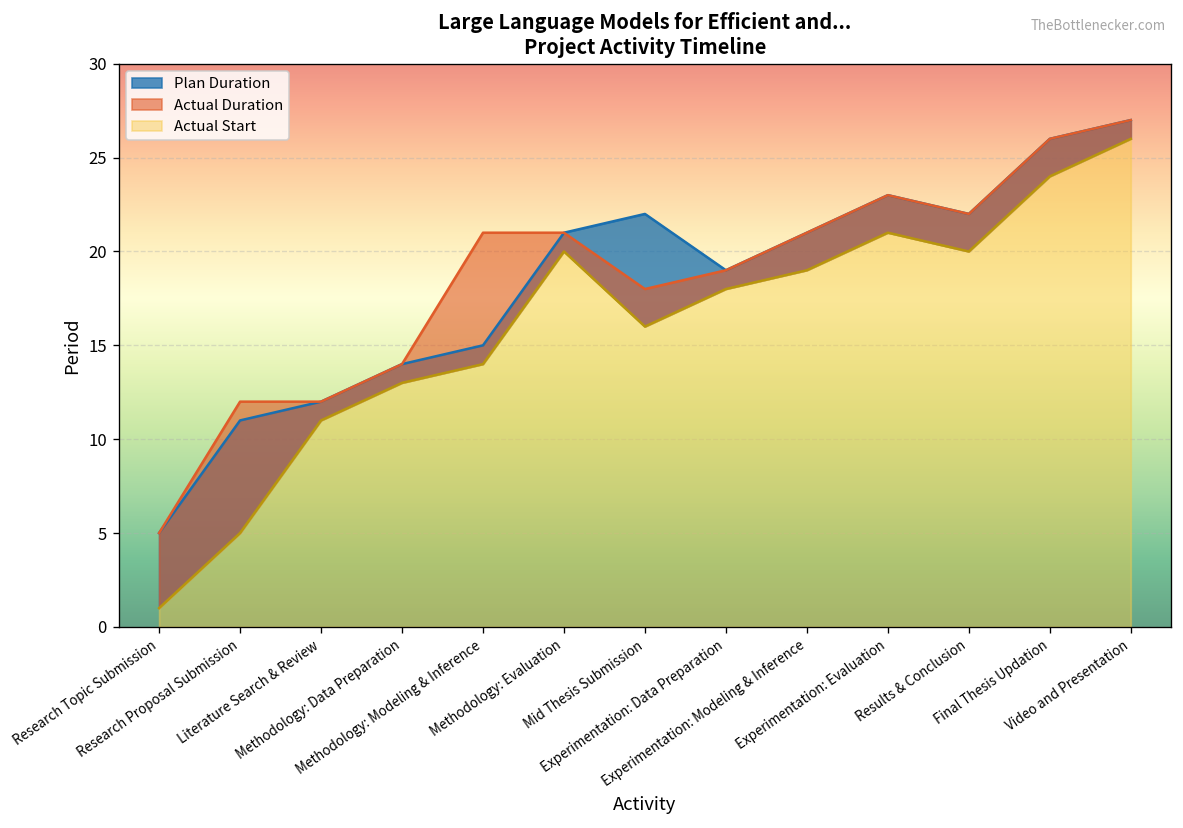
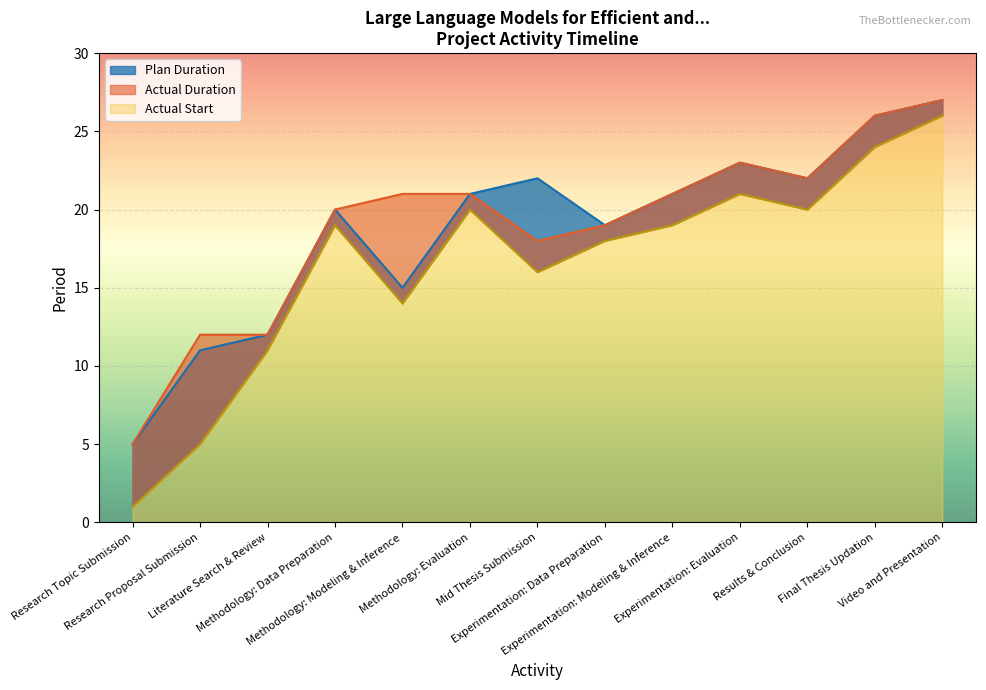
  {
    "Plan Duration": {
      "Research Proposal Submission": 6,
      "Methodology: Modeling & Inference": 1,
      "Mid Thesis Submission": 6
    },
    "Actual Duration": {
      "Research Proposal Submission": 7,
      "Methodology: Modeling & Inference": 7,
      "Mid Thesis Submission": 2
    },
    "Actual Start": {
      "Research Topic Submission": 1,
      "Research Proposal Submission": 5,
      "Literature Search & Review": 11,
-     "Methodology: Data Preparation": 13,
+     "Methodology: Data Preparation": 19,
      "Methodology: Modeling & Inference": 14,
      "Methodology: Evaluation": 20,
      "Mid Thesis Submission": 16,
      "Experimentation: Data Preparation": 18,
      "Experimentation: Modeling & Inference": 19,
      "Experimentation: Evaluation": 21,
      "Results & Conclusion": 20,
      "Final Thesis Updation": 24,
      "Video and Presentation": 26
    }
  }
